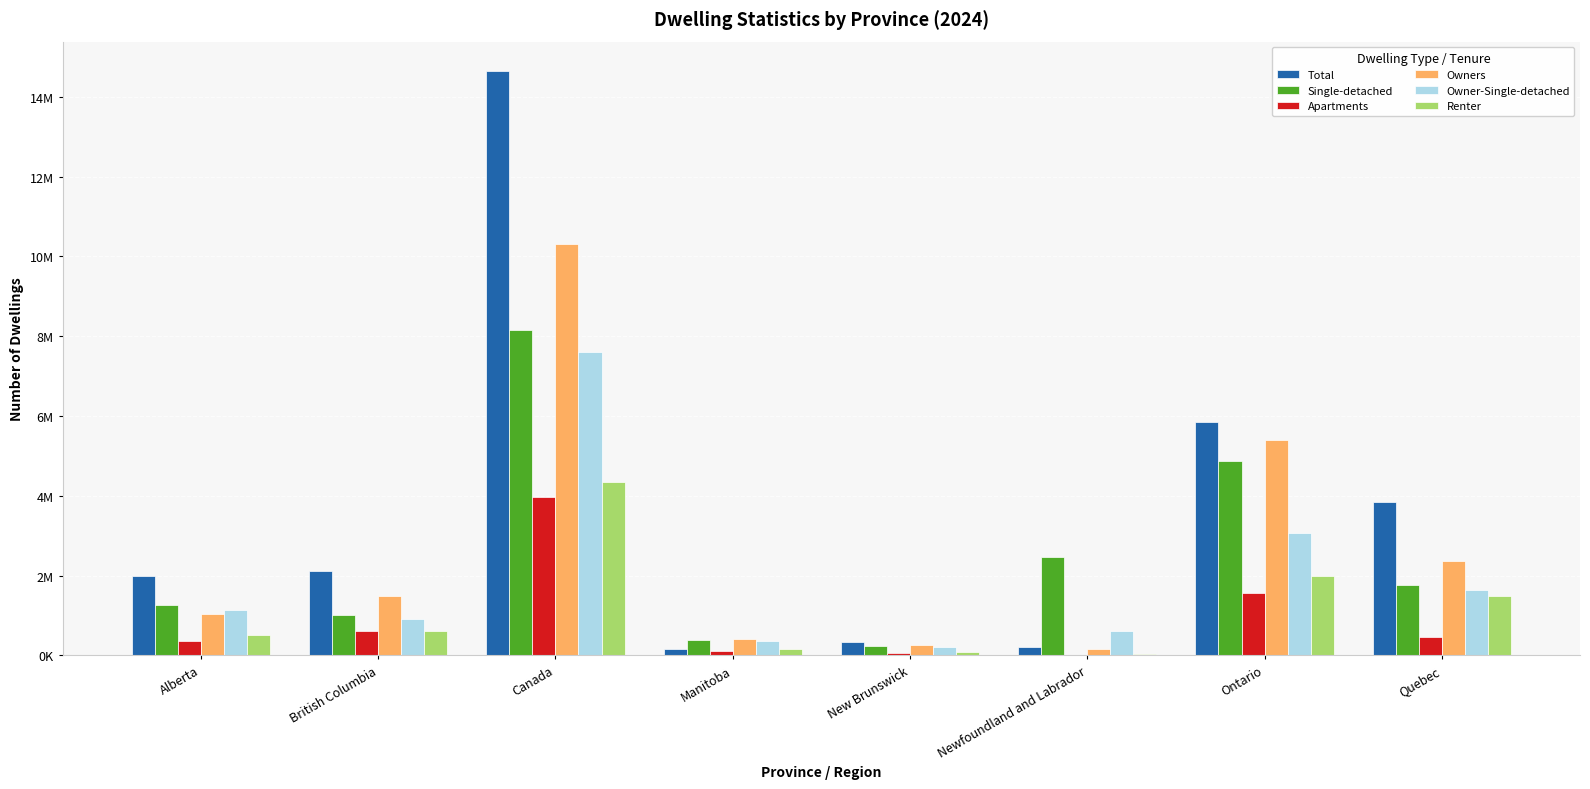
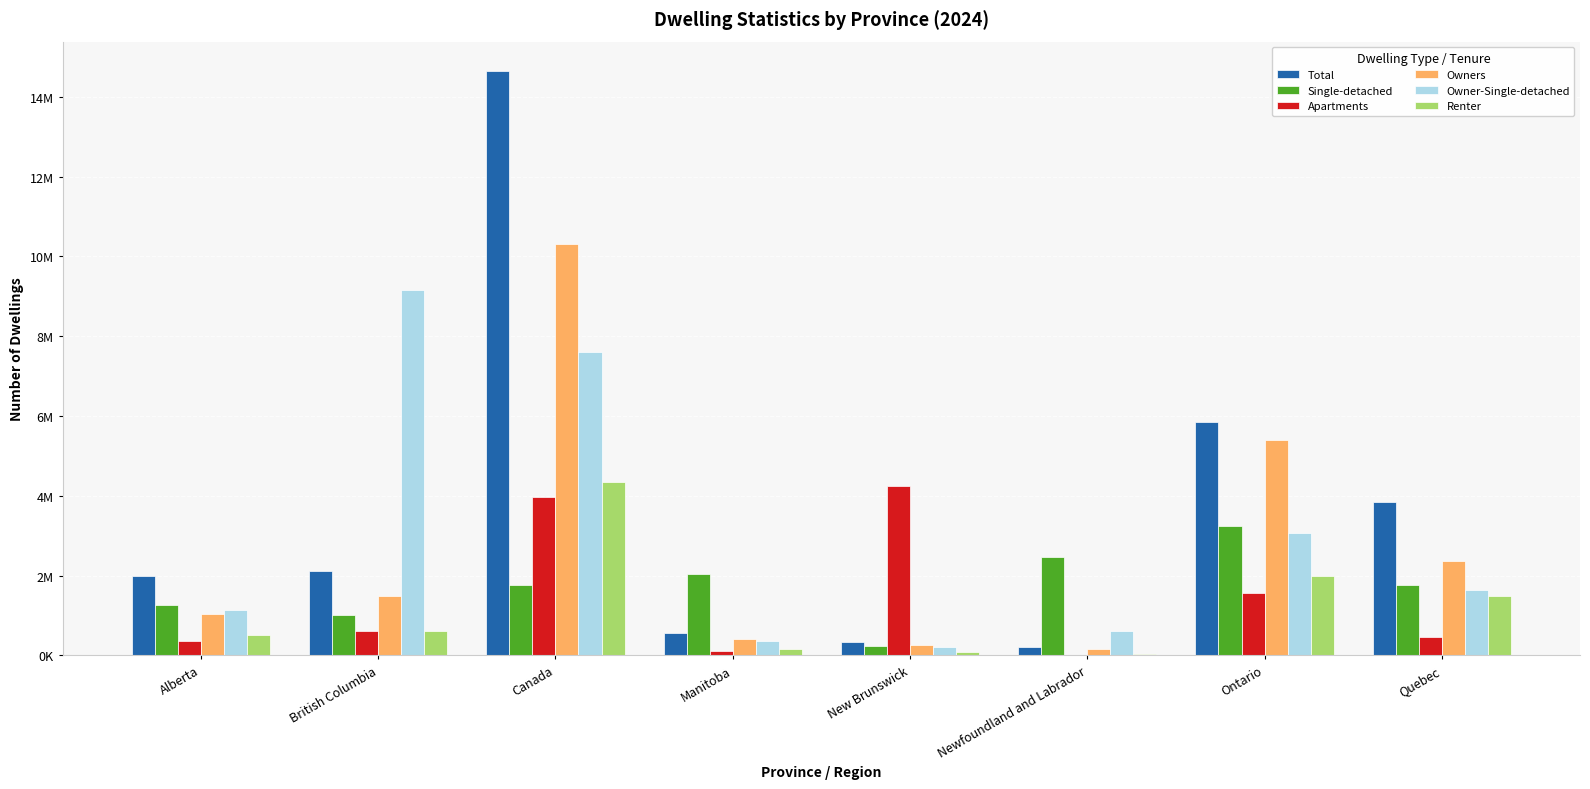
  {
    "Total": {
      "Alberta": 2000000,
      "British Columbia": 2100000,
      "Canada": 14600000,
-     "Manitoba": 200000,
+     "Manitoba": 600000,
      "New Brunswick": 300000,
      "Newfoundland and Labrador": 200000,
      "Ontario": 5800000,
      "Quebec": 3800000
    },
    "Single-detached": {
      "Alberta": 1300000,
      "British Columbia": 1000000,
-     "Canada": 8200000,
-     "Manitoba": 400000,
+     "Canada": 1800000,
+     "Manitoba": 2100000,
      "New Brunswick": 200000,
      "Newfoundland and Labrador": 2500000,
-     "Ontario": 4900000,
+     "Ontario": 3300000,
      "Quebec": 1800000
    },
    "Apartments": {
      "Alberta": 400000,
      "British Columbia": 600000,
      "Canada": 4000000,
      "Manitoba": 100000,
-     "New Brunswick": 0,
+     "New Brunswick": 4300000,
      "Ontario": 1600000,
      "Quebec": 500000
    },
    "Owners": {
      "Alberta": 1000000,
      "British Columbia": 1500000,
      "Canada": 10300000,
      "Manitoba": 400000,
      "New Brunswick": 300000,
      "Newfoundland and Labrador": 200000,
      "Ontario": 5400000,
      "Quebec": 2400000
    },
    "Owner-Single-detached": {
      "Alberta": 1100000,
-     "British Columbia": 900000,
+     "British Columbia": 9100000,
      "Canada": 7600000,
      "Manitoba": 400000,
      "New Brunswick": 200000,
      "Newfoundland and Labrador": 600000,
      "Ontario": 3100000,
      "Quebec": 1700000
    },
    "Renter": {
      "Alberta": 500000,
      "British Columbia": 600000,
      "Canada": 4300000,
      "Manitoba": 200000,
      "New Brunswick": 100000,
      "Ontario": 2000000,
      "Quebec": 1500000
    }
  }
